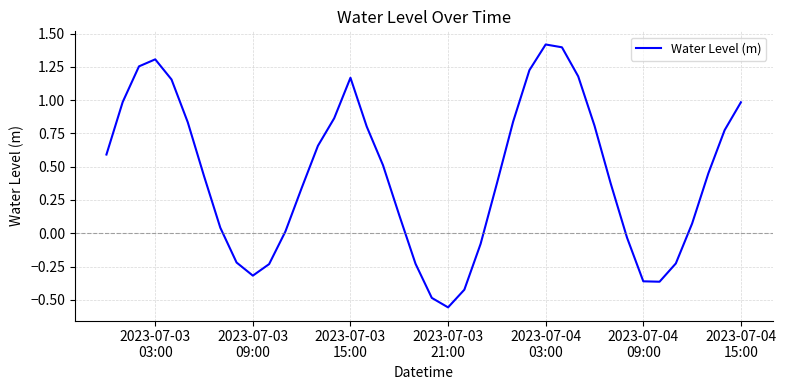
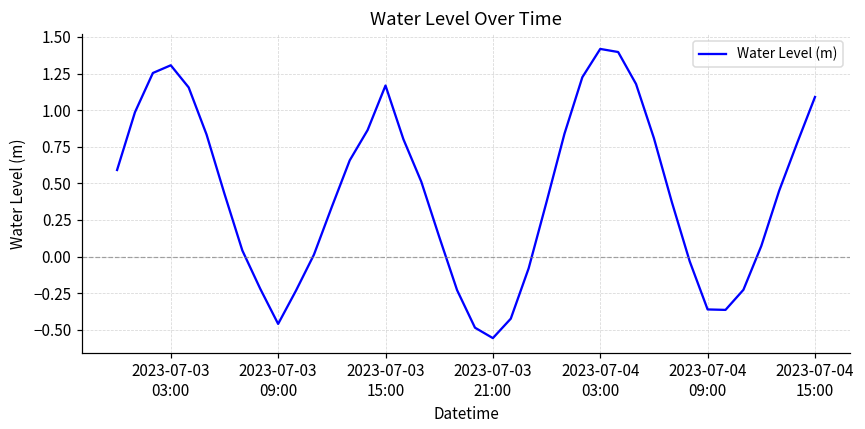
  {
    "2023-07-03 03:00": 1.31,
-   "2023-07-03 09:00": -0.32,
+   "2023-07-03 09:00": -0.46,
    "2023-07-03 15:00": 1.17,
    "2023-07-03 21:00": -0.56,
    "2023-07-04 03:00": 1.42,
    "2023-07-04 09:00": -0.36,
-   "2023-07-04 15:00": 0.98
+   "2023-07-04 15:00": 1.09
  }
